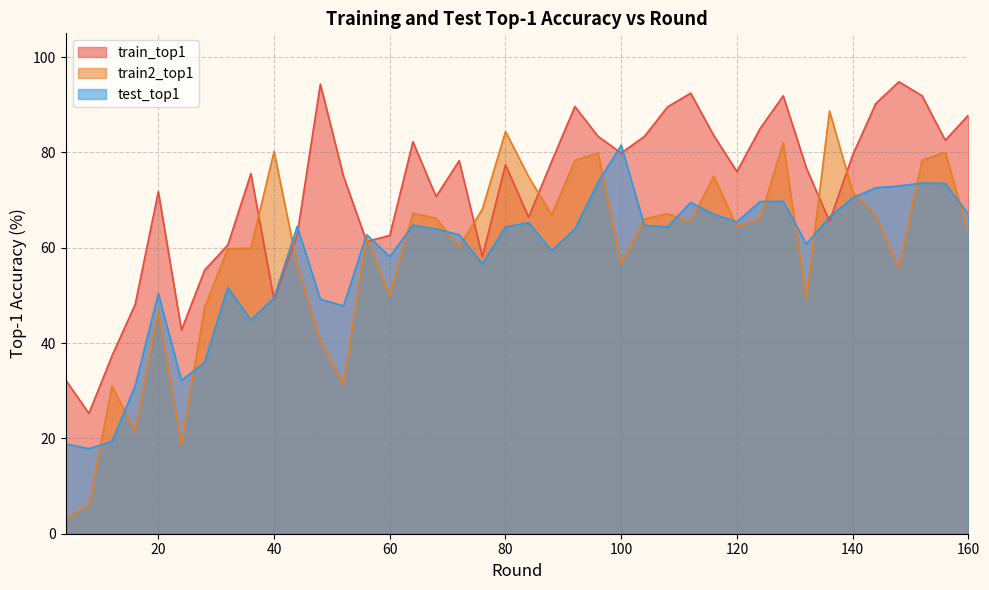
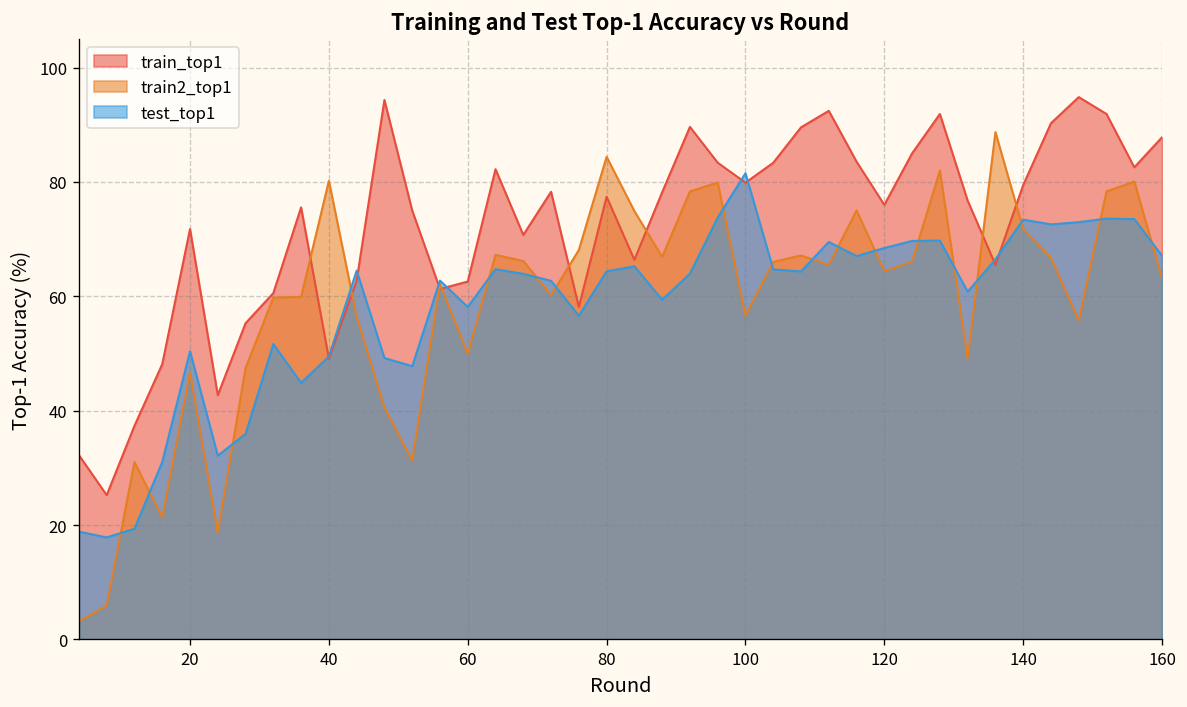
  {
    "test_top1": {
      "20": 50,
      "60": 58,
      "80": 64,
      "100": 82,
-     "120": 65,
-     "140": 70,
+     "120": 68,
+     "140": 73,
      "160": 67
    }
  }
